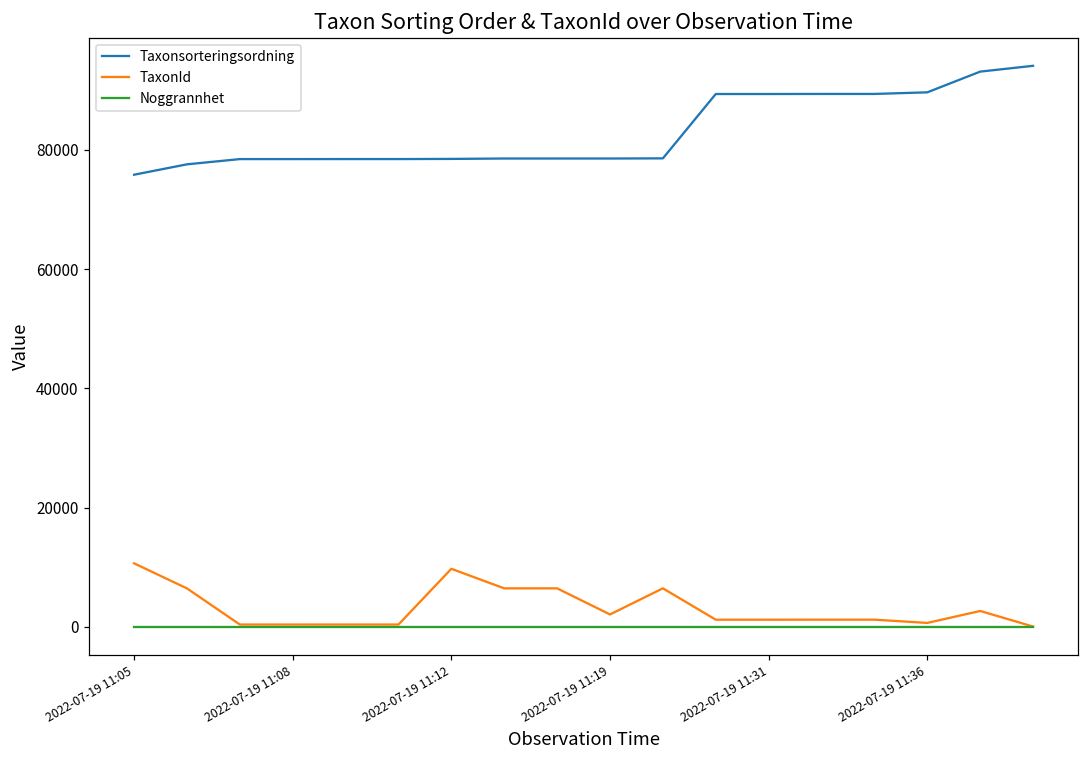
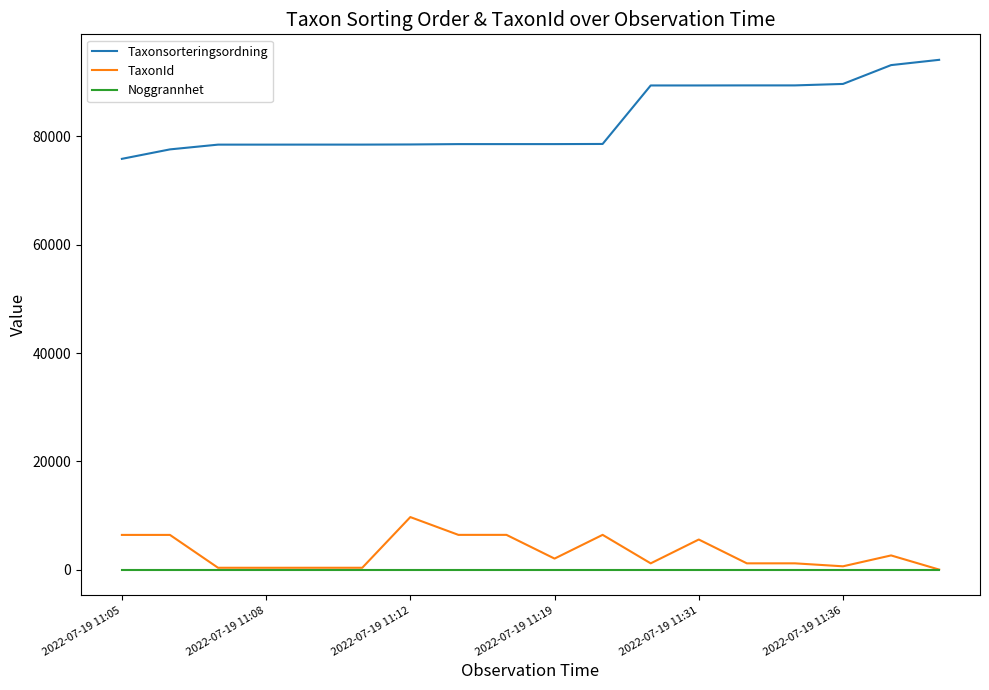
  {
    "Taxonsorteringsordning": {
      "2022-07-19 11:05": 76000,
      "2022-07-19 11:12": 79000,
      "2022-07-19 11:31": 89000
    },
    "TaxonId": {
-     "2022-07-19 11:05": 11000,
+     "2022-07-19 11:05": 6000,
      "2022-07-19 11:12": 10000,
-     "2022-07-19 11:31": 1000
+     "2022-07-19 11:31": 6000
    },
    "Noggrannhet": {
      "2022-07-19 11:05": 0,
      "2022-07-19 11:12": 0,
      "2022-07-19 11:31": 0
    }
  }
